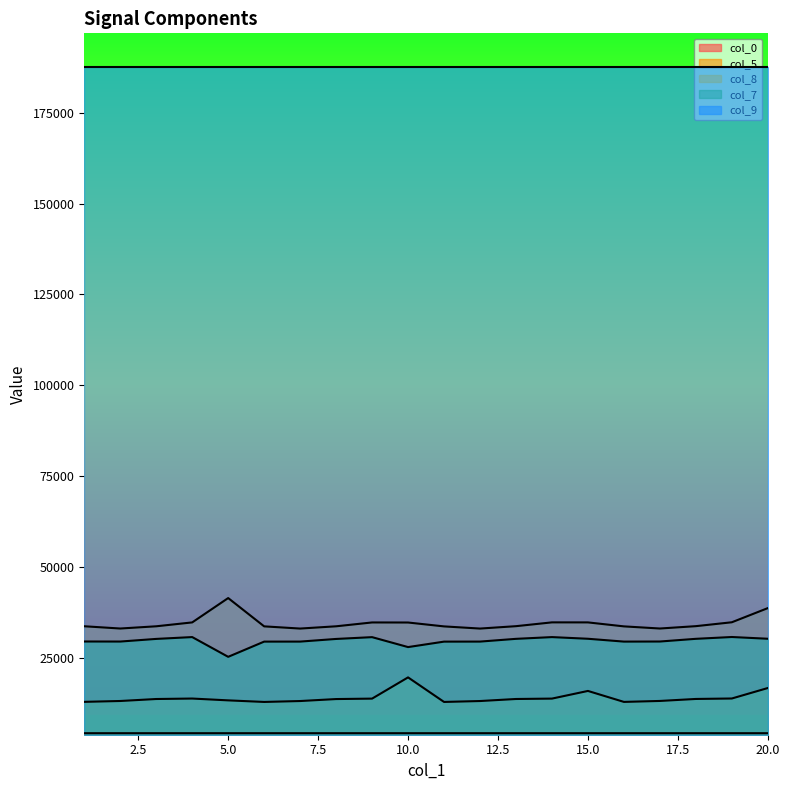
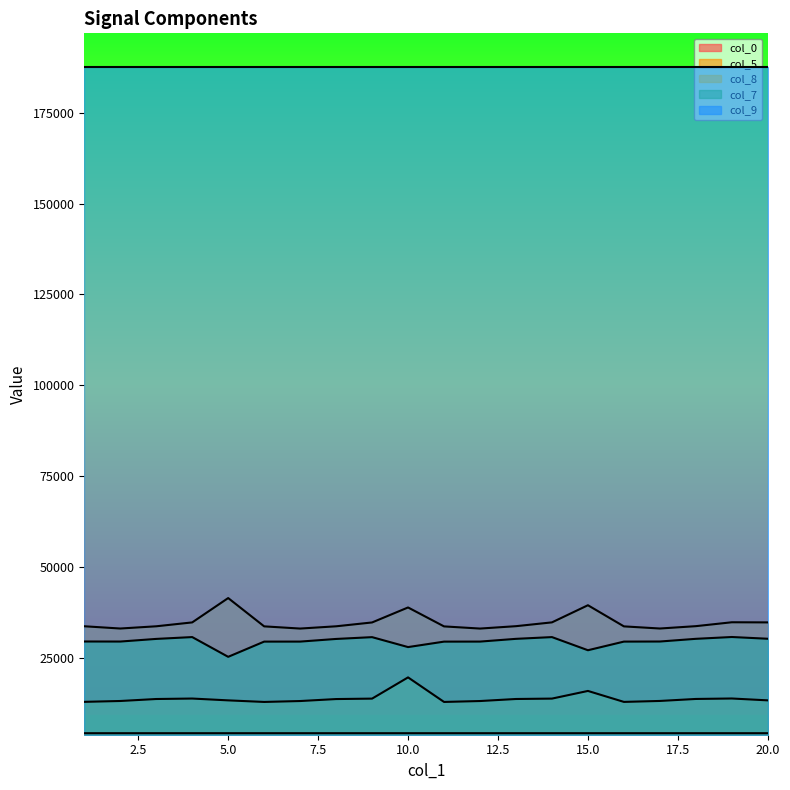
  {
    "col_5": {
      "5.0": 41000,
-     "10.0": 35000,
-     "15.0": 35000,
-     "20.0": 39000
+     "10.0": 39000,
+     "15.0": 39000,
+     "20.0": 35000
    },
    "col_8": {
      "5.0": 13000,
      "10.0": 20000,
      "15.0": 16000,
-     "20.0": 17000
+     "20.0": 13000
    },
    "col_7": {
      "5.0": 25000,
      "10.0": 28000,
-     "15.0": 30000,
+     "15.0": 27000,
      "20.0": 30000
    },
    "col_9": {
      "5.0": 188000,
      "10.0": 188000,
      "15.0": 188000,
      "20.0": 188000
    }
  }
